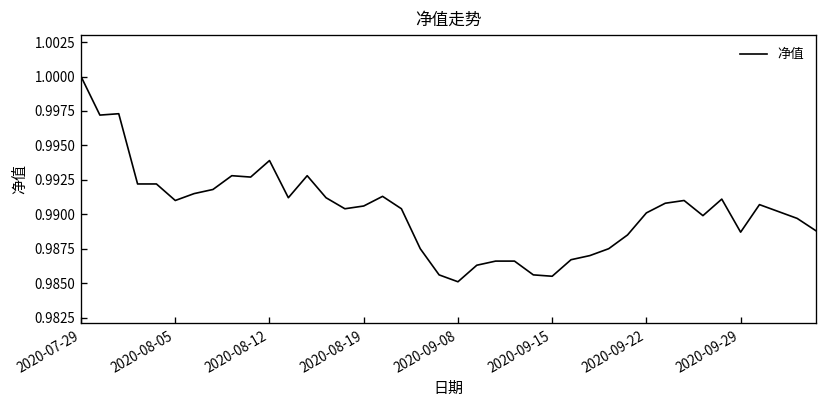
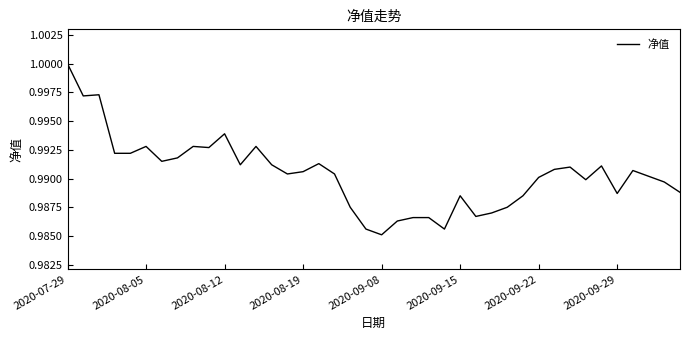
  {
    "2020-07-29": 1.0000,
-   "2020-08-05": 0.9910,
+   "2020-08-05": 0.9928,
    "2020-08-12": 0.9939,
    "2020-08-19": 0.9906,
    "2020-09-08": 0.9851,
-   "2020-09-15": 0.9855,
+   "2020-09-15": 0.9885,
    "2020-09-22": 0.9901,
    "2020-09-29": 0.9887
  }
